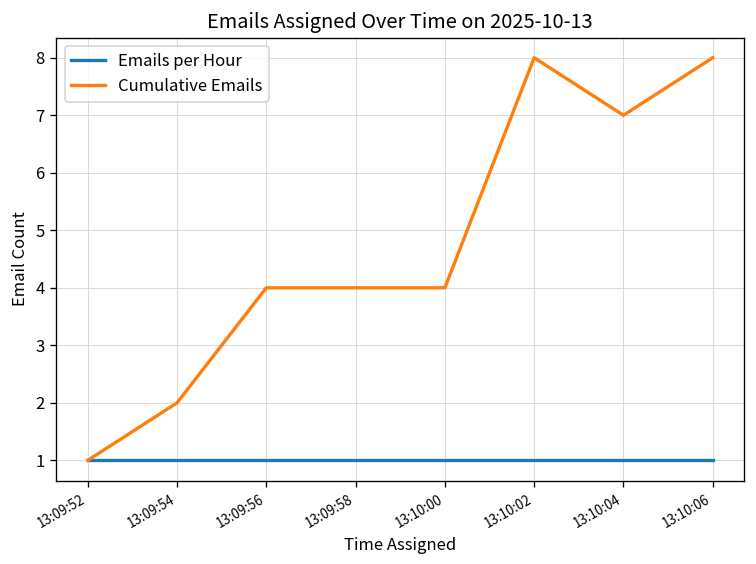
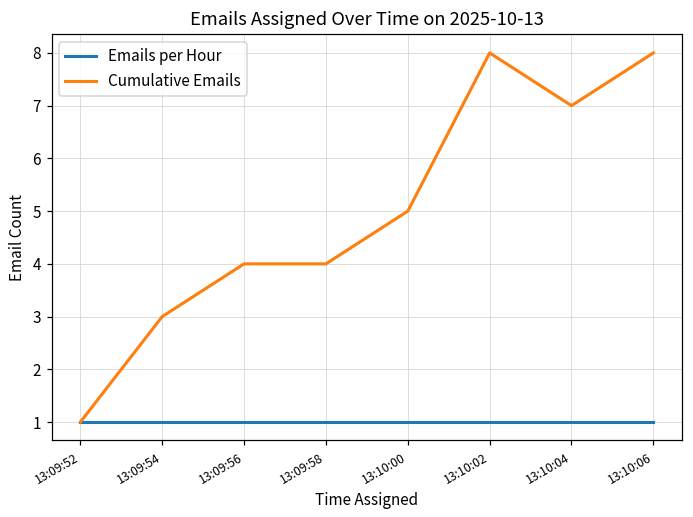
  {
    "Emails per Hour": {
      "13:09:54": 1,
      "13:09:56": 1,
      "13:09:58": 1,
      "13:10:00": 1,
      "13:10:02": 1,
      "13:10:04": 1,
      "13:10:06": 1
    },
    "Cumulative Emails": {
-     "13:09:54": 2,
+     "13:09:54": 3,
      "13:09:56": 4,
      "13:09:58": 4,
-     "13:10:00": 4,
+     "13:10:00": 5,
      "13:10:02": 8,
      "13:10:04": 7,
      "13:10:06": 8
    }
  }
